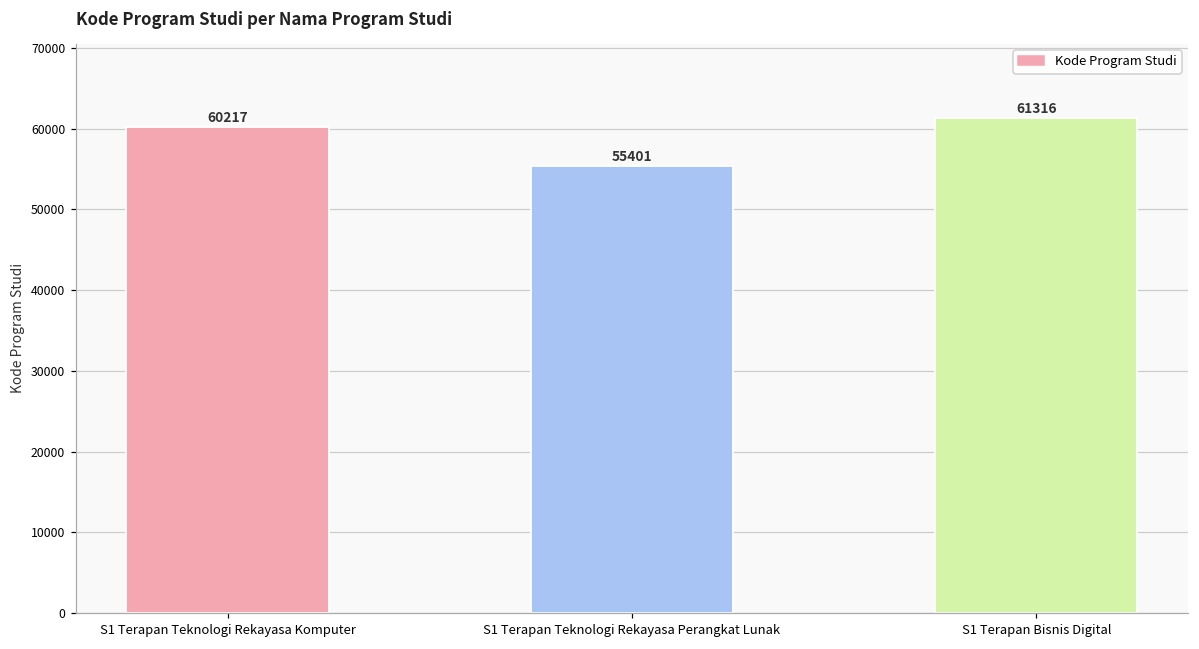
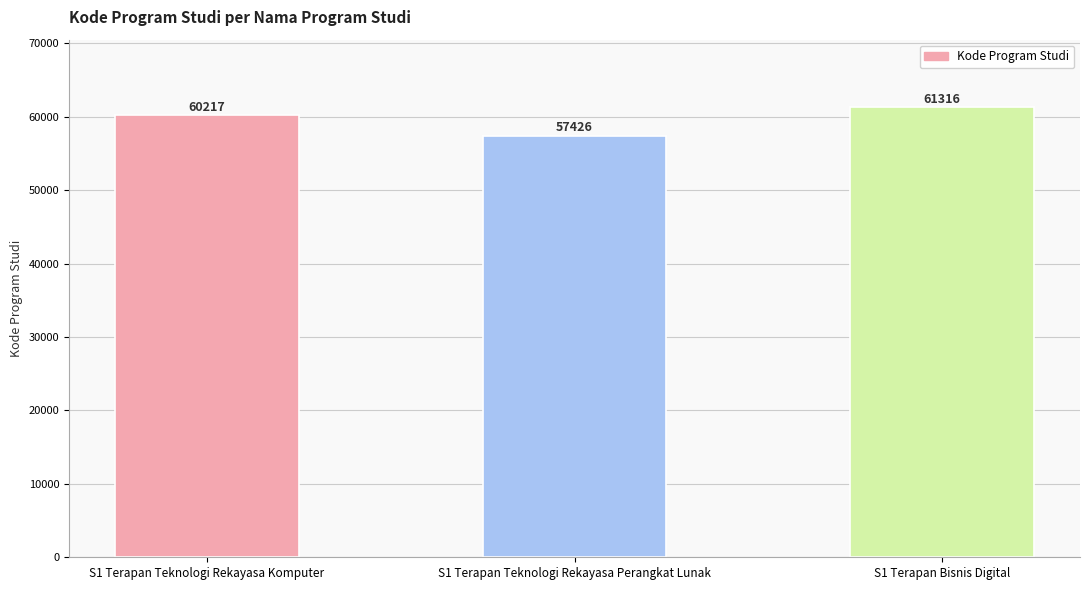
  {
    "S1 Terapan Teknologi Rekayasa Komputer": 60217,
-   "S1 Terapan Teknologi Rekayasa Perangkat Lunak": 55401,
+   "S1 Terapan Teknologi Rekayasa Perangkat Lunak": 57426,
    "S1 Terapan Bisnis Digital": 61316
  }
